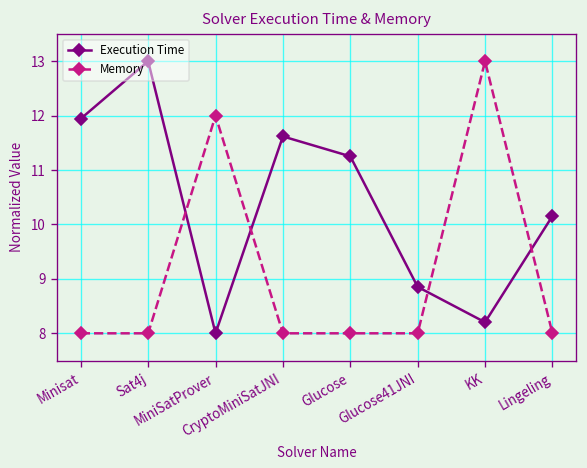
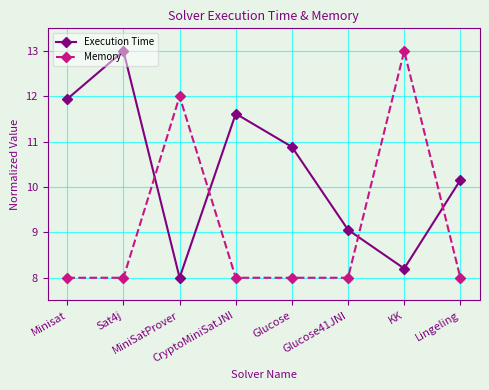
  {
    "Execution Time": {
      "Minisat": 11.9,
      "MiniSatProver": 8.0,
      "CryptoMiniSatJNI": 11.6,
-     "Glucose": 11.3,
-     "Glucose41JNI": 8.9,
+     "Glucose": 10.9,
+     "Glucose41JNI": 9.1,
      "KK": 8.2,
      "Lingeling": 10.2
    },
    "Memory": {
      "Minisat": 8.0,
      "Sat4j": 8.0,
      "MiniSatProver": 12.0,
      "CryptoMiniSatJNI": 8.0,
      "Glucose": 8.0,
      "Glucose41JNI": 8.0,
      "KK": 13.0,
      "Lingeling": 8.0
    }
  }
